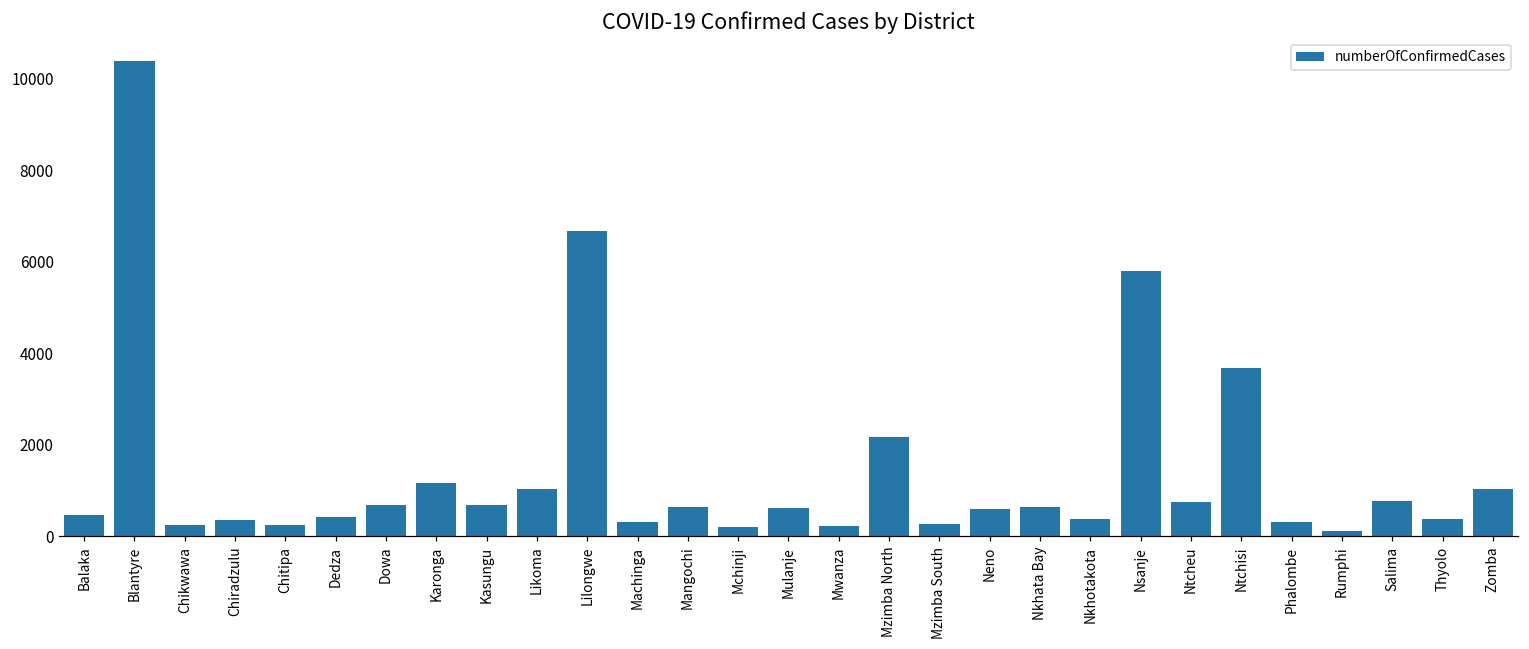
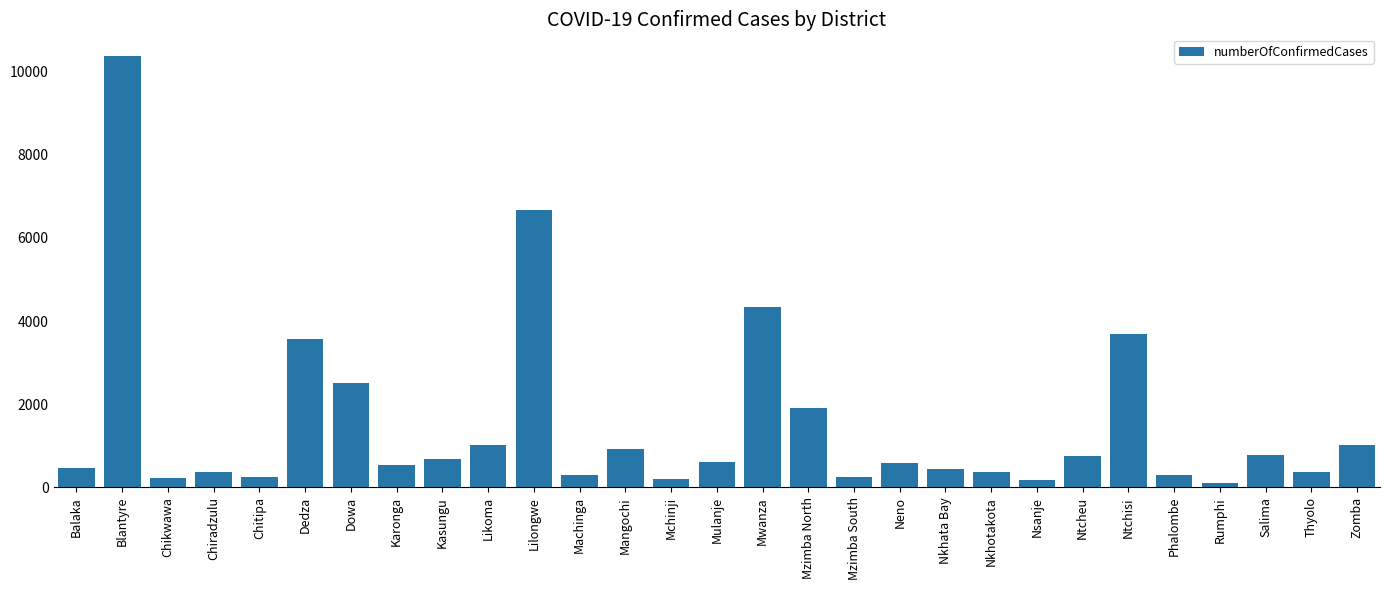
  {
    "Balaka": 500,
    "Blantyre": 10400,
    "Chikwawa": 200,
    "Chiradzulu": 400,
    "Chitipa": 200,
-   "Dedza": 400,
-   "Dowa": 700,
-   "Karonga": 1200,
+   "Dedza": 3600,
+   "Dowa": 2500,
+   "Karonga": 500,
    "Kasungu": 700,
    "Likoma": 1000,
    "Lilongwe": 6700,
    "Machinga": 300,
-   "Mangochi": 600,
+   "Mangochi": 900,
    "Mchinji": 200,
    "Mulanje": 600,
-   "Mwanza": 200,
-   "Mzimba North": 2200,
+   "Mwanza": 4300,
+   "Mzimba North": 1900,
    "Mzimba South": 300,
    "Neno": 600,
-   "Nkhata Bay": 600,
+   "Nkhata Bay": 400,
    "Nkhotakota": 400,
-   "Nsanje": 5800,
+   "Nsanje": 200,
    "Ntcheu": 700,
    "Ntchisi": 3700,
    "Phalombe": 300,
    "Rumphi": 100,
    "Salima": 800,
    "Thyolo": 400,
    "Zomba": 1000
  }
